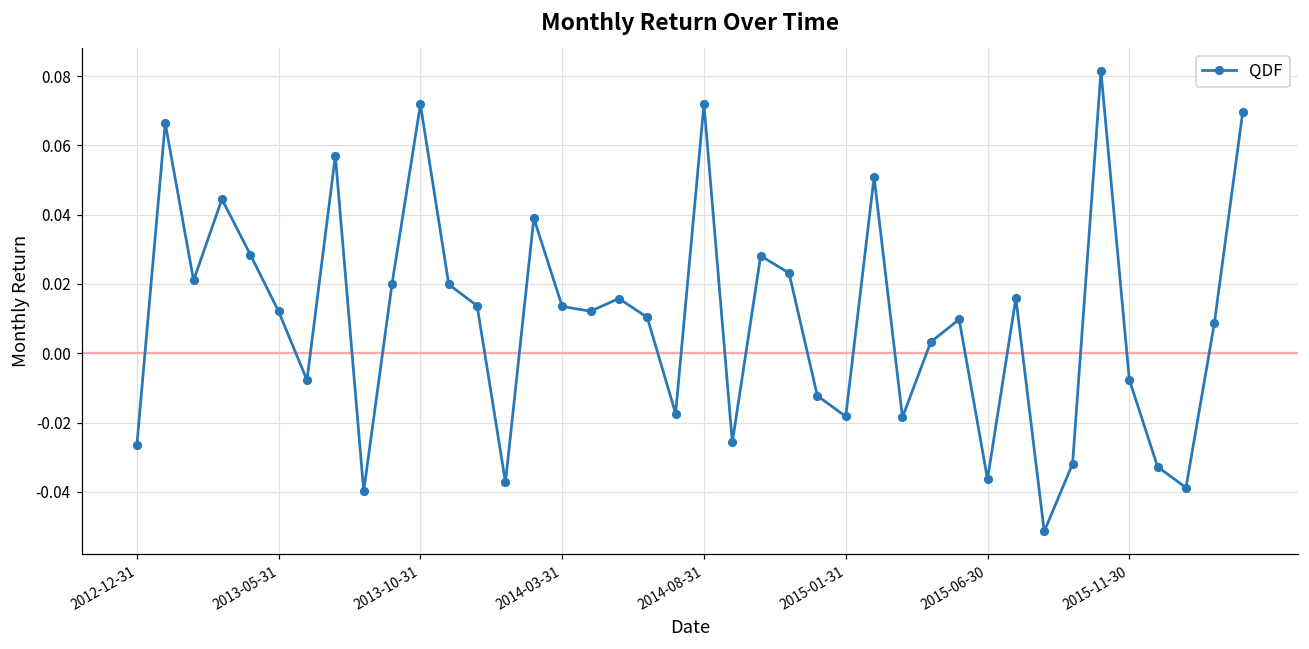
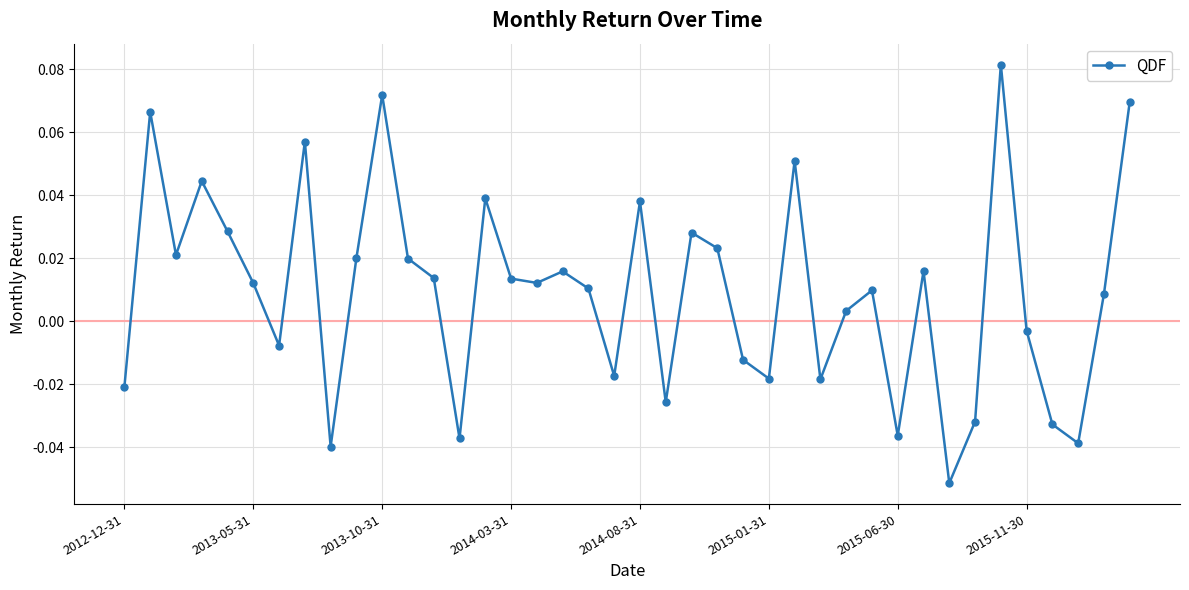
  {
-   "2012-12-31": -0.027,
+   "2012-12-31": -0.021,
    "2013-05-31": 0.012,
    "2013-10-31": 0.072,
    "2014-03-31": 0.014,
-   "2014-08-31": 0.072,
+   "2014-08-31": 0.038,
    "2015-01-31": -0.018,
    "2015-06-30": -0.036,
-   "2015-11-30": -0.008
+   "2015-11-30": -0.003
  }
